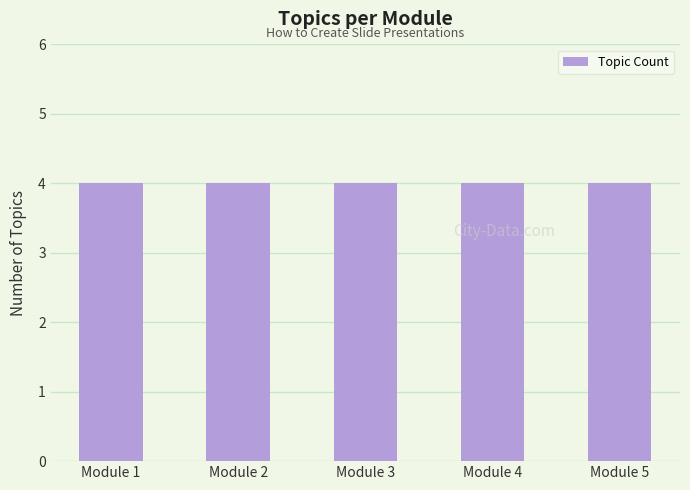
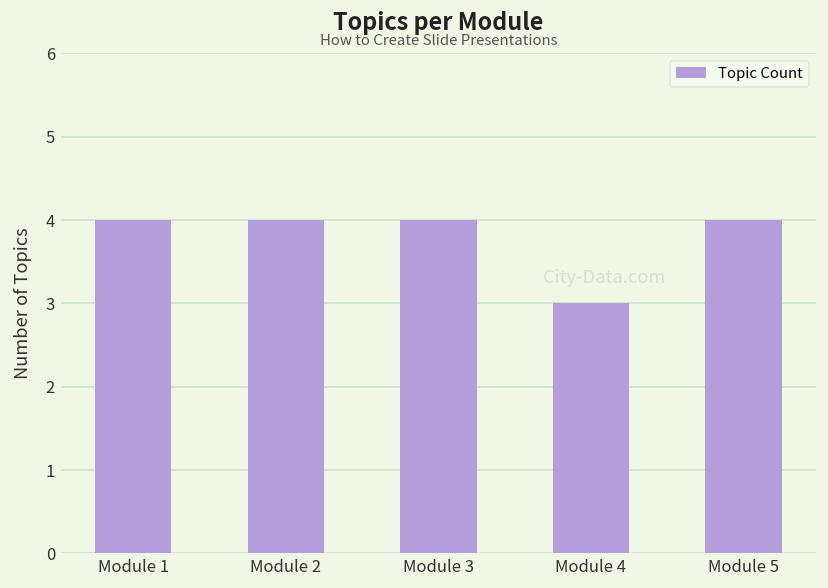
  {
    "Module 1": 4,
    "Module 2": 4,
    "Module 3": 4,
-   "Module 4": 4,
+   "Module 4": 3,
    "Module 5": 4
  }
